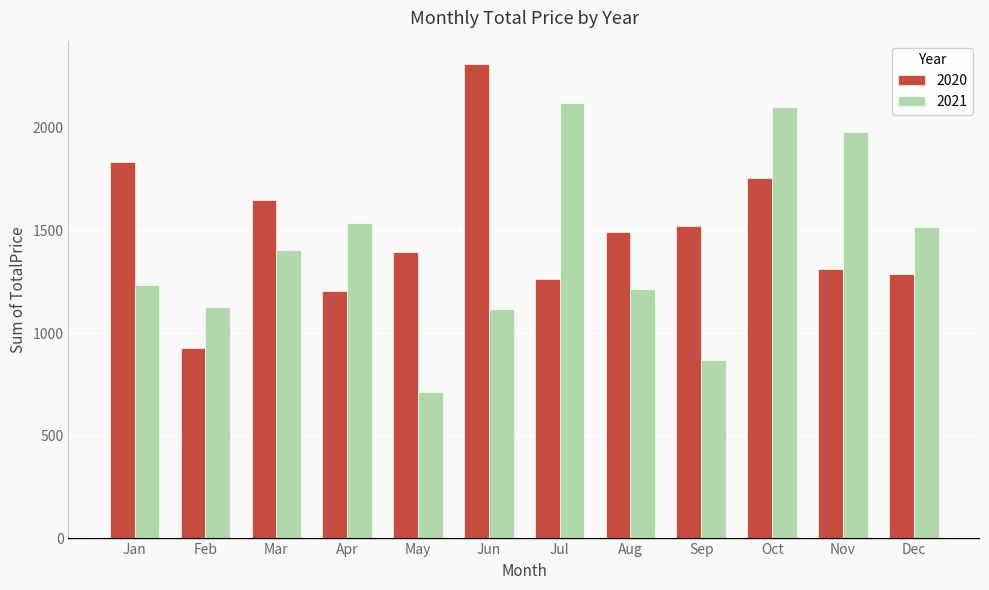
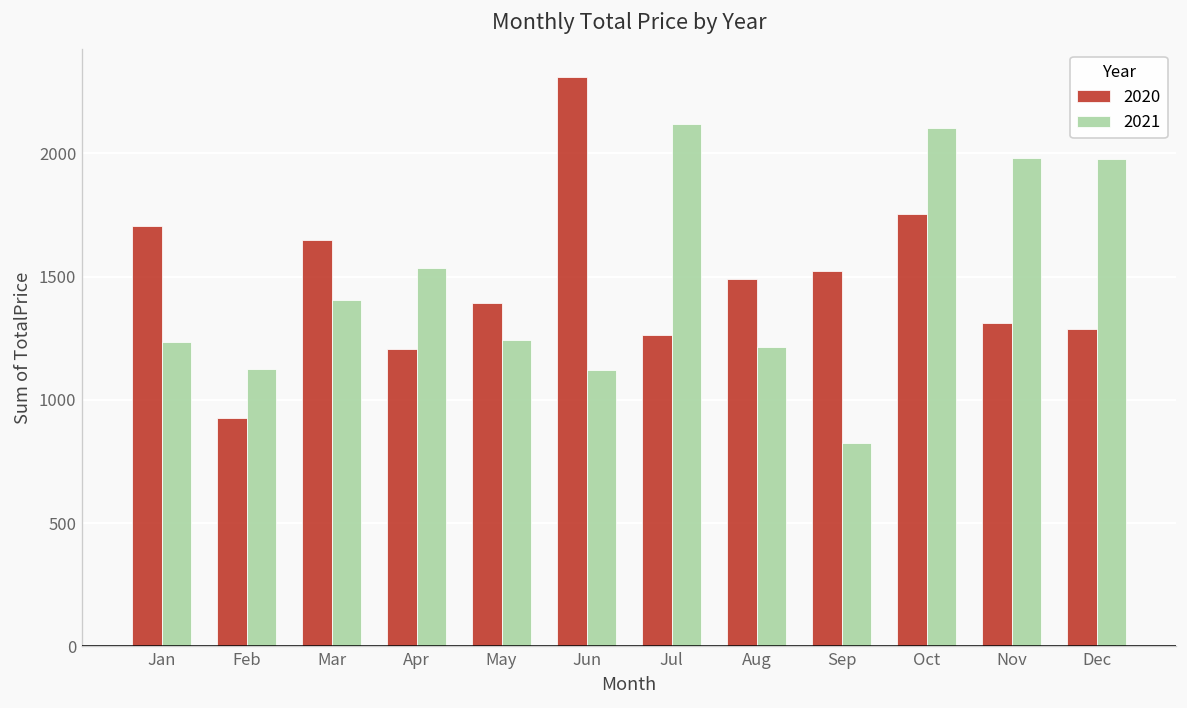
  {
    "2020": {
-     "Jan": 1840,
+     "Jan": 1710,
      "Feb": 930,
      "Mar": 1650,
      "Apr": 1210,
      "May": 1390,
      "Jun": 2310,
      "Jul": 1260,
      "Aug": 1490,
      "Sep": 1520,
      "Oct": 1760,
      "Nov": 1310,
      "Dec": 1290
    },
    "2021": {
      "Jan": 1240,
      "Feb": 1130,
      "Mar": 1400,
      "Apr": 1540,
-     "May": 710,
+     "May": 1240,
      "Jun": 1120,
      "Jul": 2120,
      "Aug": 1220,
-     "Sep": 870,
+     "Sep": 830,
      "Oct": 2100,
      "Nov": 1980,
-     "Dec": 1510
+     "Dec": 1980
    }
  }
